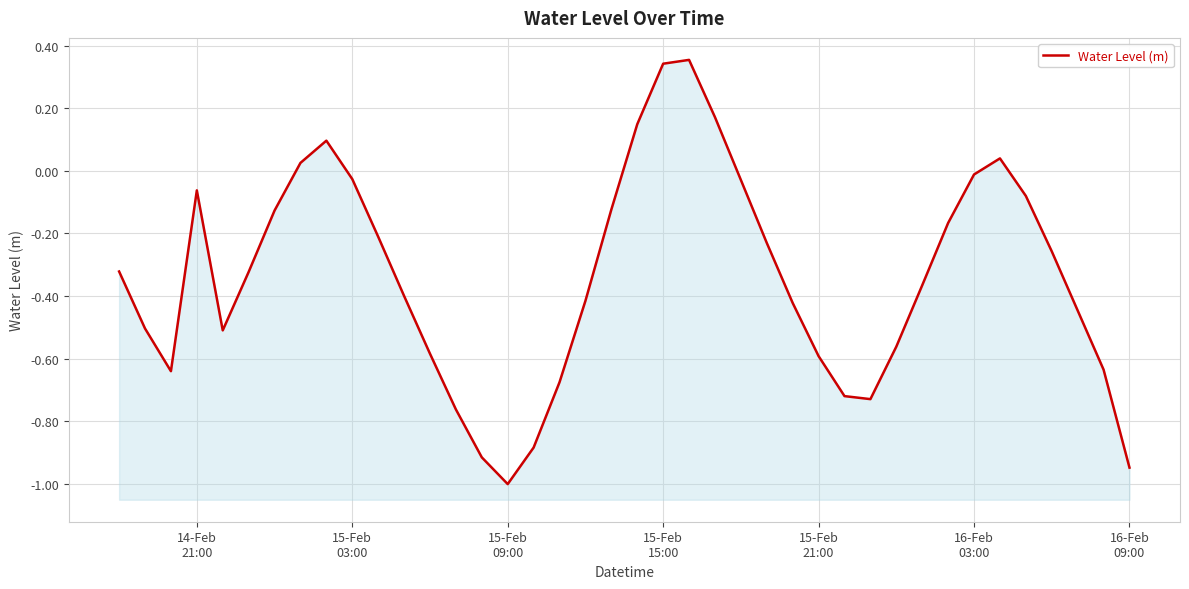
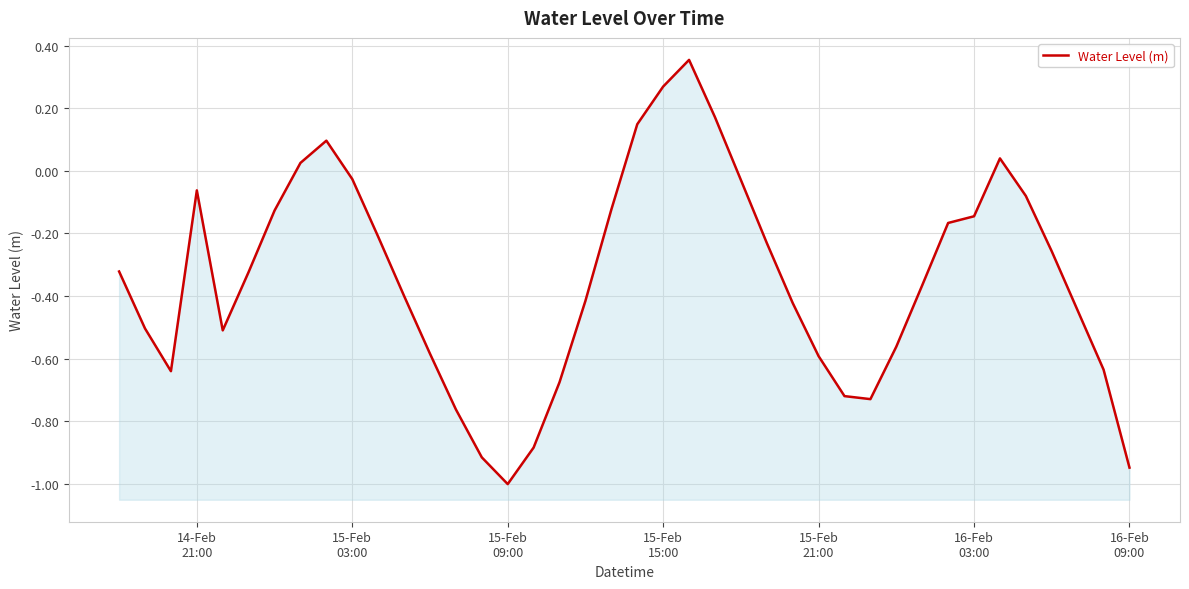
  {
    "14-Feb 21:00": -0.06,
    "15-Feb 03:00": -0.03,
    "15-Feb 09:00": -1.00,
-   "15-Feb 15:00": 0.34,
+   "15-Feb 15:00": 0.27,
    "15-Feb 21:00": -0.59,
-   "16-Feb 03:00": -0.01,
+   "16-Feb 03:00": -0.15,
    "16-Feb 09:00": -0.95
  }
